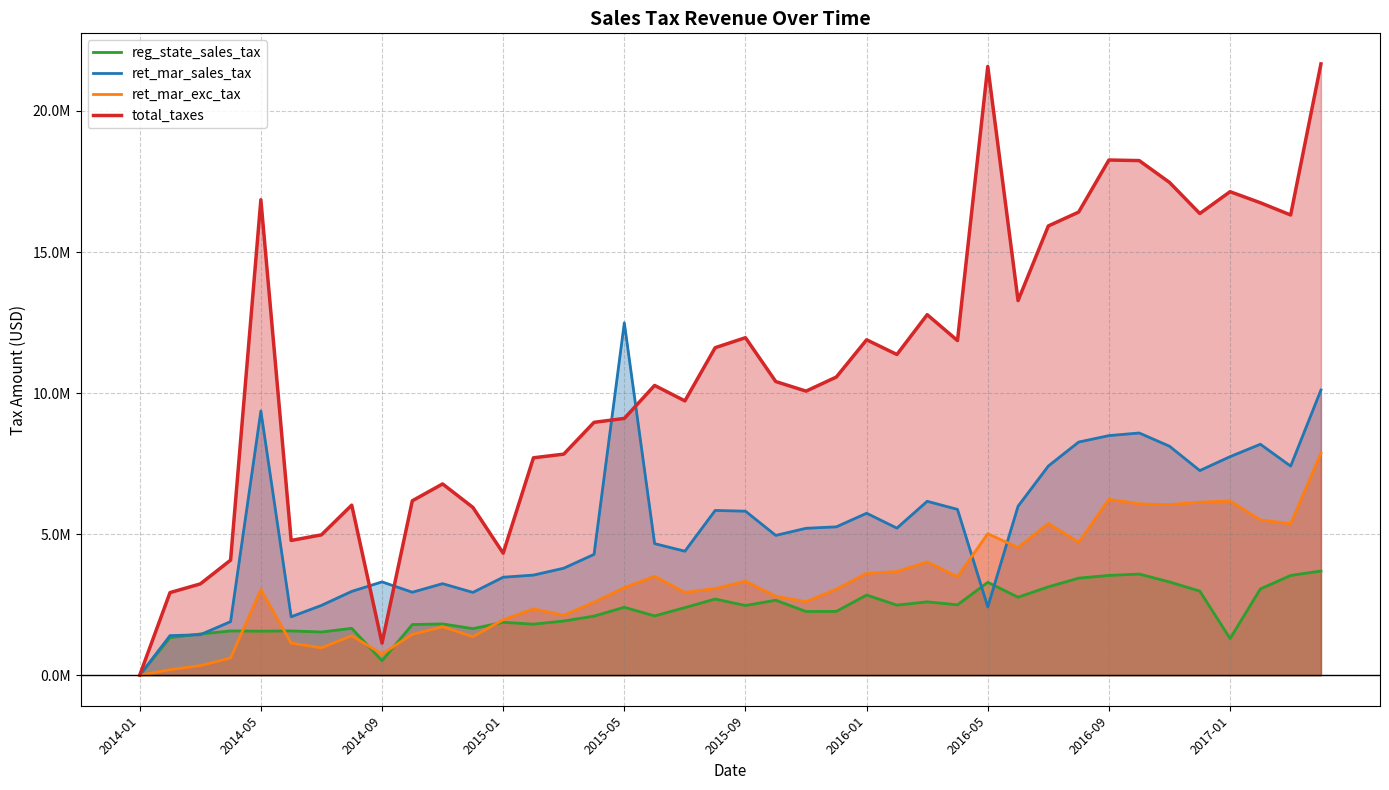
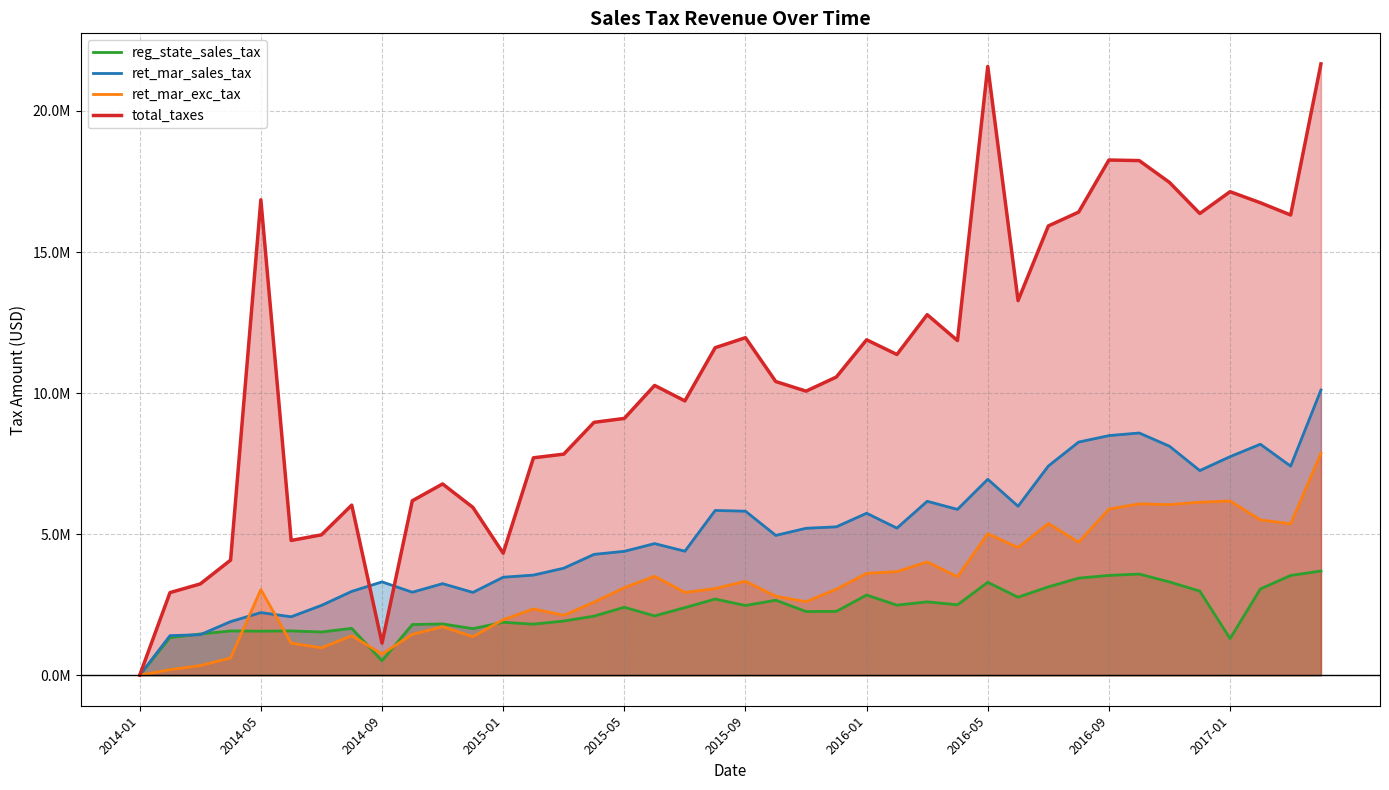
  {
    "reg_state_sales_tax": {
      "2014-05": 1600000,
      "2014-09": 500000,
      "2015-01": 1900000,
      "2015-05": 2400000,
      "2015-09": 2500000,
      "2016-01": 2800000,
      "2016-05": 3300000,
      "2016-09": 3500000,
      "2017-01": 1300000
    },
    "ret_mar_sales_tax": {
-     "2014-05": 9400000,
+     "2014-05": 2200000,
      "2014-09": 3300000,
      "2015-01": 3500000,
-     "2015-05": 12500000,
+     "2015-05": 4400000,
      "2015-09": 5800000,
      "2016-01": 5700000,
-     "2016-05": 2400000,
+     "2016-05": 6900000,
      "2016-09": 8500000,
      "2017-01": 7700000
    },
    "ret_mar_exc_tax": {
      "2014-05": 3000000,
      "2014-09": 800000,
      "2015-01": 2000000,
      "2015-05": 3100000,
      "2015-09": 3300000,
      "2016-01": 3600000,
      "2016-05": 5000000,
-     "2016-09": 6200000,
+     "2016-09": 5900000,
      "2017-01": 6200000
    },
    "total_taxes": {
      "2014-05": 16900000,
      "2014-09": 1100000,
      "2015-01": 4300000,
      "2015-05": 9100000,
      "2015-09": 12000000,
      "2016-01": 11900000,
      "2016-05": 21600000,
      "2016-09": 18300000,
      "2017-01": 17100000
    }
  }
